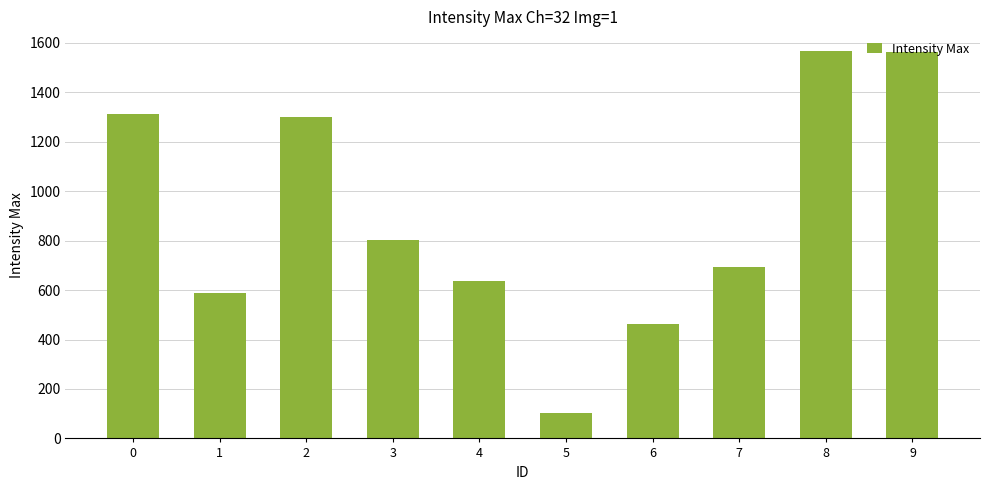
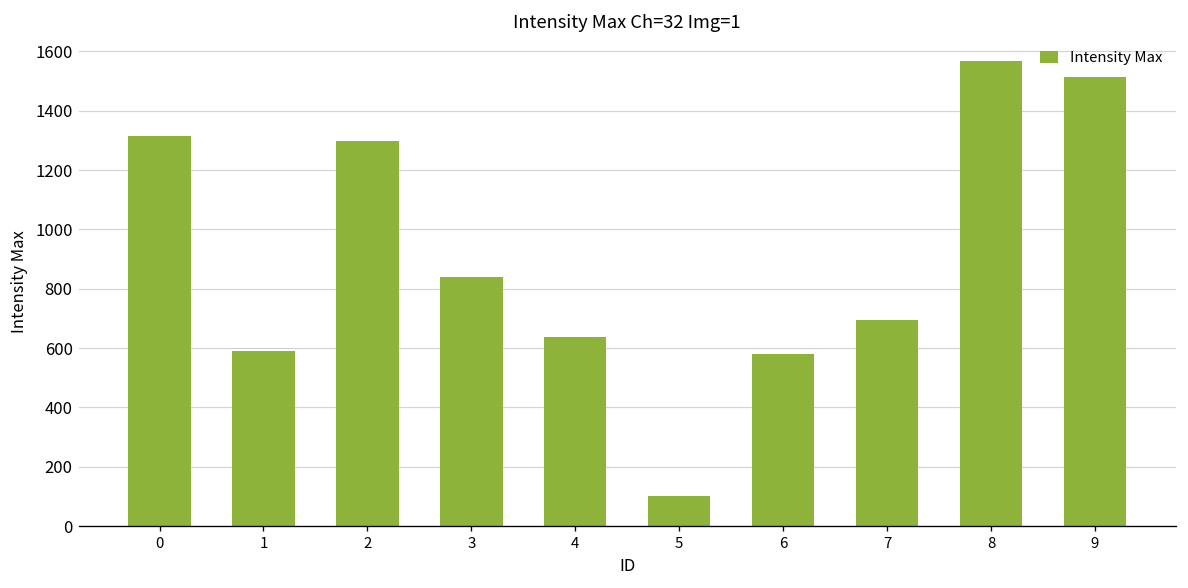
  {
    "0": 1310,
    "1": 590,
    "2": 1300,
-   "3": 800,
+   "3": 840,
    "4": 640,
    "5": 100,
-   "6": 460,
+   "6": 580,
    "7": 690,
    "8": 1570,
-   "9": 1560
+   "9": 1510
  }
